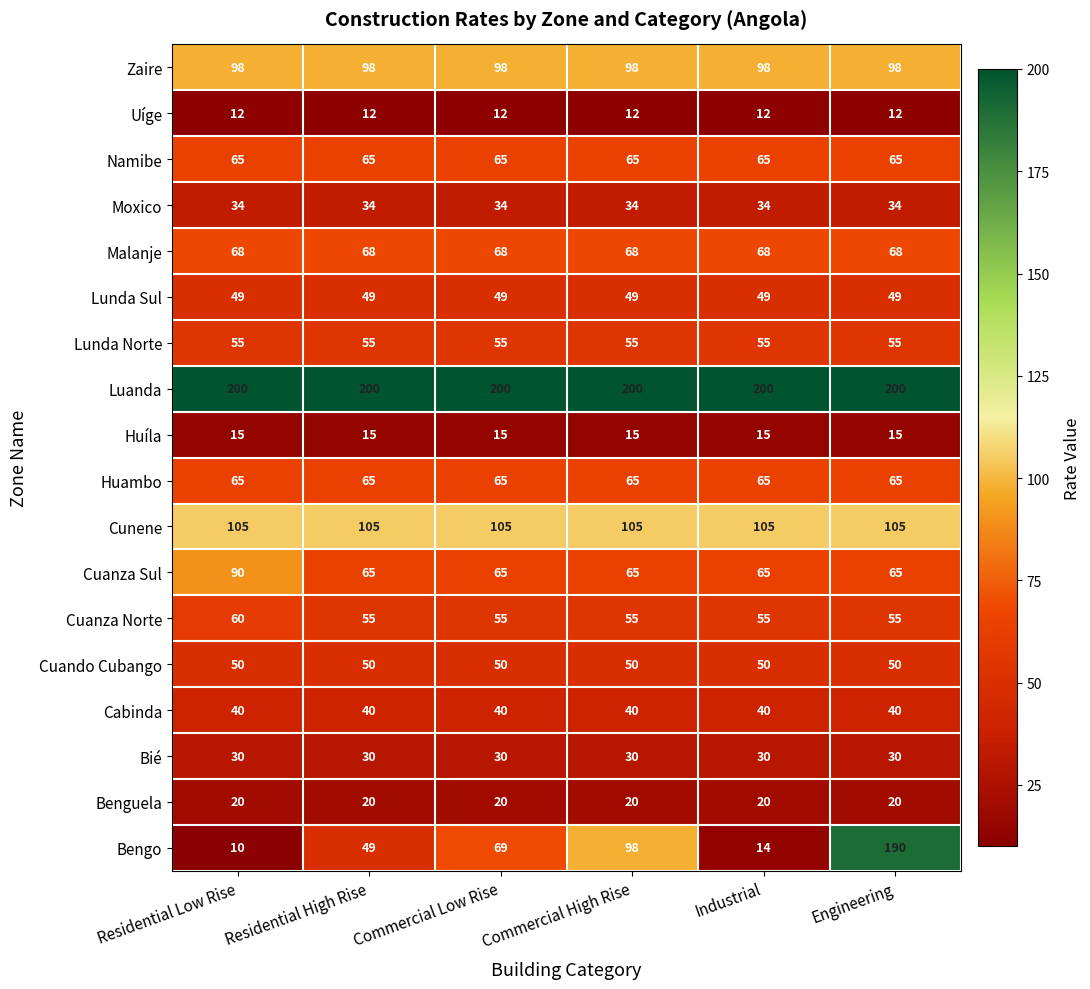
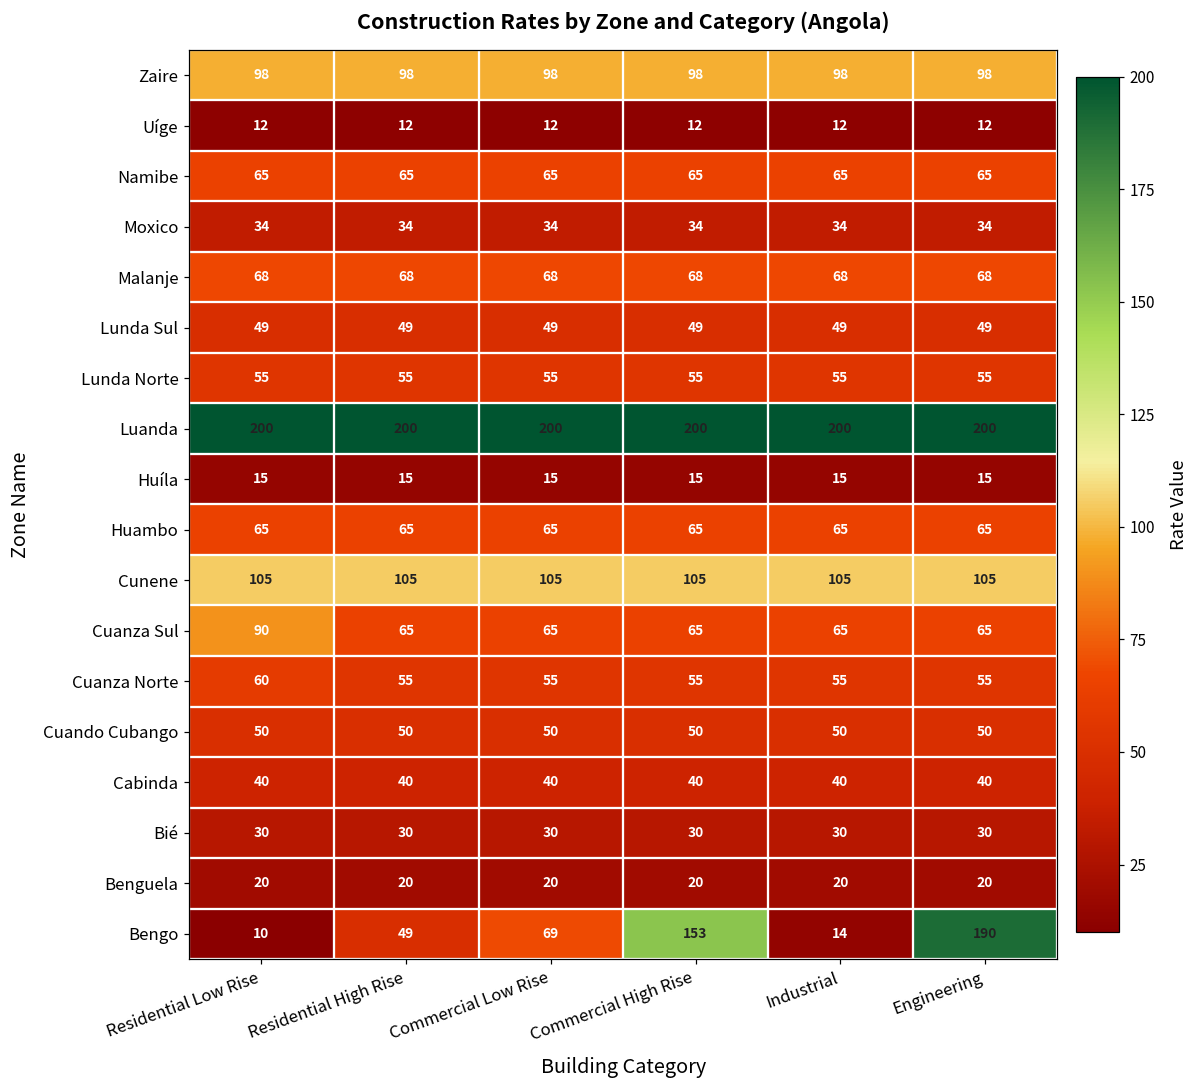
  {
    "Zaire": {
      "Residential Low Rise": 98,
      "Residential High Rise": 98,
      "Commercial Low Rise": 98,
      "Commercial High Rise": 98,
      "Industrial": 98,
      "Engineering": 98
    },
    "Uíge": {
      "Residential Low Rise": 12,
      "Residential High Rise": 12,
      "Commercial Low Rise": 12,
      "Commercial High Rise": 12,
      "Industrial": 12,
      "Engineering": 12
    },
    "Namibe": {
      "Residential Low Rise": 65,
      "Residential High Rise": 65,
      "Commercial Low Rise": 65,
      "Commercial High Rise": 65,
      "Industrial": 65,
      "Engineering": 65
    },
    "Moxico": {
      "Residential Low Rise": 34,
      "Residential High Rise": 34,
      "Commercial Low Rise": 34,
      "Commercial High Rise": 34,
      "Industrial": 34,
      "Engineering": 34
    },
    "Malanje": {
      "Residential Low Rise": 68,
      "Residential High Rise": 68,
      "Commercial Low Rise": 68,
      "Commercial High Rise": 68,
      "Industrial": 68,
      "Engineering": 68
    },
    "Lunda Sul": {
      "Residential Low Rise": 49,
      "Residential High Rise": 49,
      "Commercial Low Rise": 49,
      "Commercial High Rise": 49,
      "Industrial": 49,
      "Engineering": 49
    },
    "Lunda Norte": {
      "Residential Low Rise": 55,
      "Residential High Rise": 55,
      "Commercial Low Rise": 55,
      "Commercial High Rise": 55,
      "Industrial": 55,
      "Engineering": 55
    },
    "Luanda": {
      "Residential Low Rise": 200,
      "Residential High Rise": 200,
      "Commercial Low Rise": 200,
      "Commercial High Rise": 200,
      "Industrial": 200,
      "Engineering": 200
    },
    "Huíla": {
      "Residential Low Rise": 15,
      "Residential High Rise": 15,
      "Commercial Low Rise": 15,
      "Commercial High Rise": 15,
      "Industrial": 15,
      "Engineering": 15
    },
    "Huambo": {
      "Residential Low Rise": 65,
      "Residential High Rise": 65,
      "Commercial Low Rise": 65,
      "Commercial High Rise": 65,
      "Industrial": 65,
      "Engineering": 65
    },
    "Cunene": {
      "Residential Low Rise": 105,
      "Residential High Rise": 105,
      "Commercial Low Rise": 105,
      "Commercial High Rise": 105,
      "Industrial": 105,
      "Engineering": 105
    },
    "Cuanza Sul": {
      "Residential Low Rise": 90,
      "Residential High Rise": 65,
      "Commercial Low Rise": 65,
      "Commercial High Rise": 65,
      "Industrial": 65,
      "Engineering": 65
    },
    "Cuanza Norte": {
      "Residential Low Rise": 60,
      "Residential High Rise": 55,
      "Commercial Low Rise": 55,
      "Commercial High Rise": 55,
      "Industrial": 55,
      "Engineering": 55
    },
    "Cuando Cubango": {
      "Residential Low Rise": 50,
      "Residential High Rise": 50,
      "Commercial Low Rise": 50,
      "Commercial High Rise": 50,
      "Industrial": 50,
      "Engineering": 50
    },
    "Cabinda": {
      "Residential Low Rise": 40,
      "Residential High Rise": 40,
      "Commercial Low Rise": 40,
      "Commercial High Rise": 40,
      "Industrial": 40,
      "Engineering": 40
    },
    "Bié": {
      "Residential Low Rise": 30,
      "Residential High Rise": 30,
      "Commercial Low Rise": 30,
      "Commercial High Rise": 30,
      "Industrial": 30,
      "Engineering": 30
    },
    "Benguela": {
      "Residential Low Rise": 20,
      "Residential High Rise": 20,
      "Commercial Low Rise": 20,
      "Commercial High Rise": 20,
      "Industrial": 20,
      "Engineering": 20
    },
    "Bengo": {
      "Residential Low Rise": 10,
      "Residential High Rise": 49,
      "Commercial Low Rise": 69,
-     "Commercial High Rise": 98,
+     "Commercial High Rise": 153,
      "Industrial": 14,
      "Engineering": 190
    }
  }
